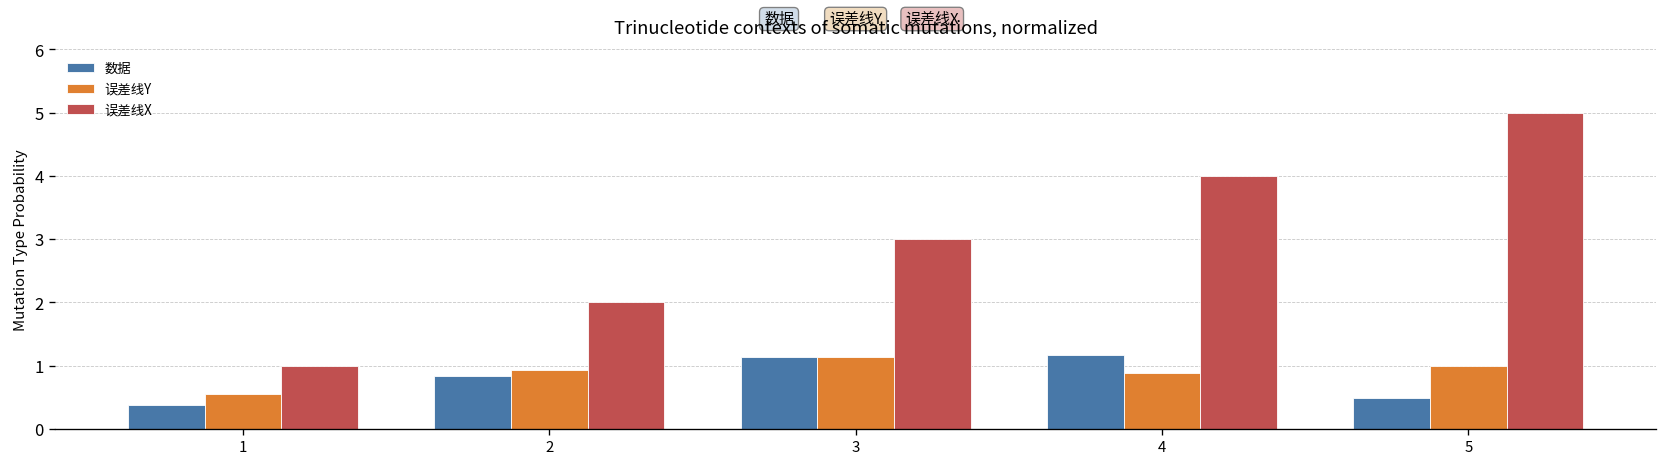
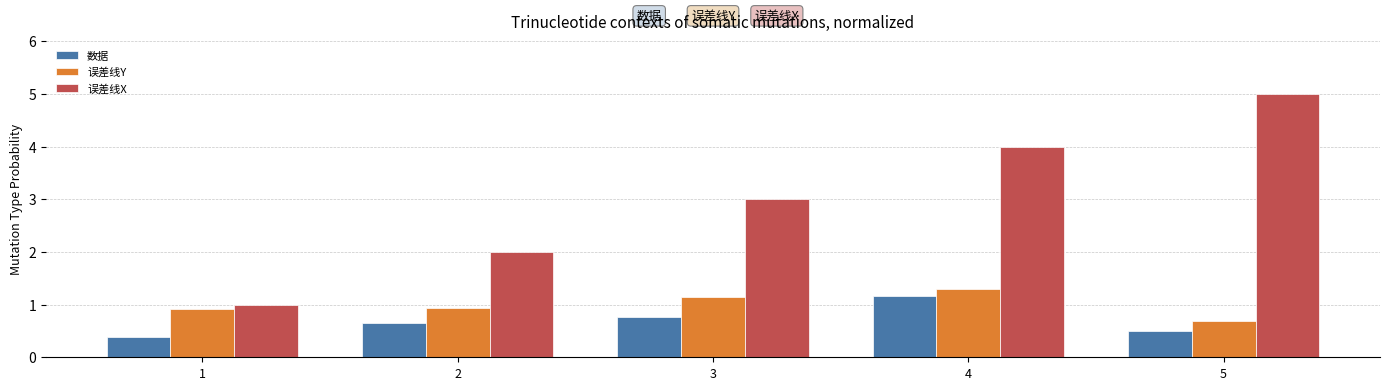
  {
    "数据": {
      "1": 0.4,
-     "2": 0.8,
-     "3": 1.1,
+     "2": 0.7,
+     "3": 0.8,
      "4": 1.2,
      "5": 0.5
    },
    "误差线Y": {
-     "1": 0.6,
+     "1": 0.9,
      "2": 0.9,
      "3": 1.1,
-     "4": 0.9,
-     "5": 1.0
+     "4": 1.3,
+     "5": 0.7
    },
    "误差线X": {
      "1": 1.0,
      "2": 2.0,
      "3": 3.0,
      "4": 4.0,
      "5": 5.0
    }
  }
